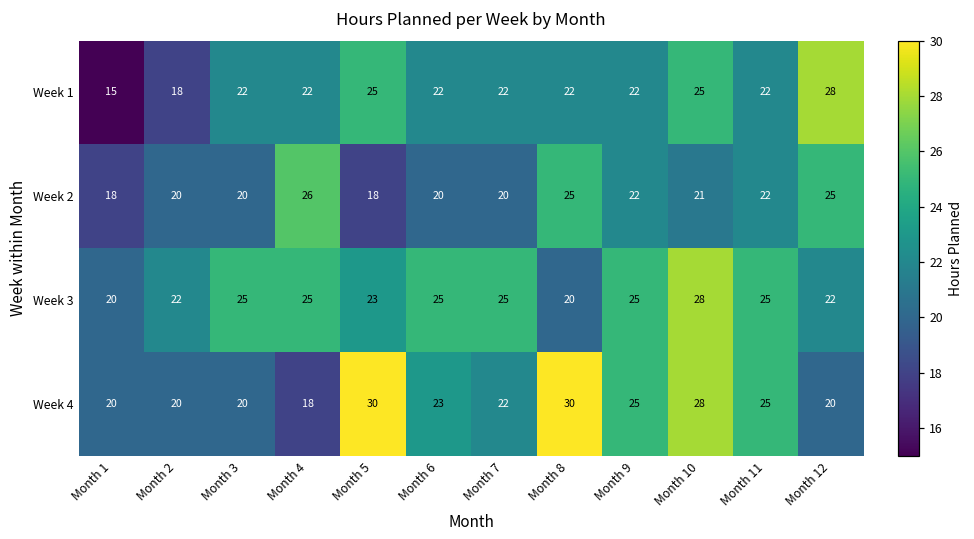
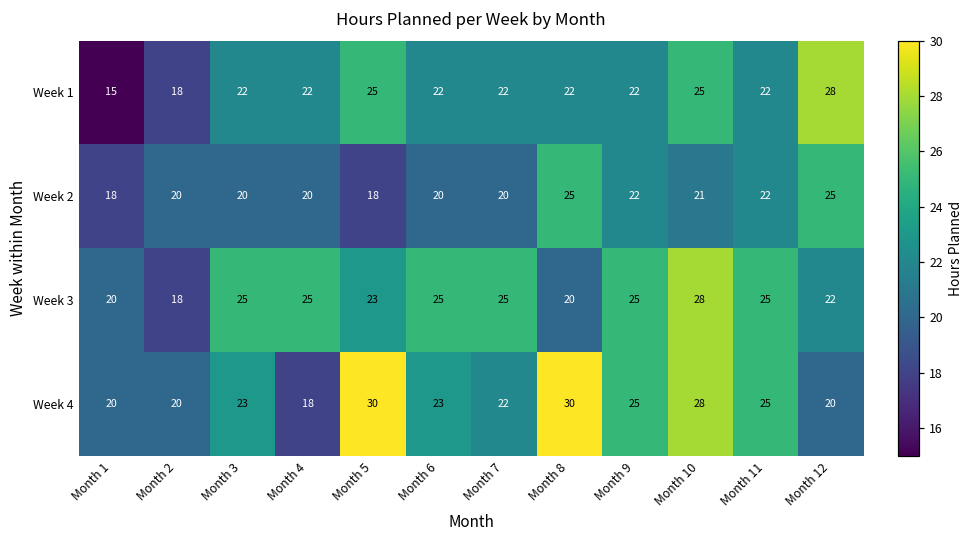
  {
    "Week 1": {
      "Month 1": 15,
      "Month 2": 18,
      "Month 3": 22,
      "Month 4": 22,
      "Month 5": 25,
      "Month 6": 22,
      "Month 7": 22,
      "Month 8": 22,
      "Month 9": 22,
      "Month 10": 25,
      "Month 11": 22,
      "Month 12": 28
    },
    "Week 2": {
      "Month 1": 18,
      "Month 2": 20,
      "Month 3": 20,
-     "Month 4": 26,
+     "Month 4": 20,
      "Month 5": 18,
      "Month 6": 20,
      "Month 7": 20,
      "Month 8": 25,
      "Month 9": 22,
      "Month 10": 21,
      "Month 11": 22,
      "Month 12": 25
    },
    "Week 3": {
      "Month 1": 20,
-     "Month 2": 22,
+     "Month 2": 18,
      "Month 3": 25,
      "Month 4": 25,
      "Month 5": 23,
      "Month 6": 25,
      "Month 7": 25,
      "Month 8": 20,
      "Month 9": 25,
      "Month 10": 28,
      "Month 11": 25,
      "Month 12": 22
    },
    "Week 4": {
      "Month 1": 20,
      "Month 2": 20,
-     "Month 3": 20,
+     "Month 3": 23,
      "Month 4": 18,
      "Month 5": 30,
      "Month 6": 23,
      "Month 7": 22,
      "Month 8": 30,
      "Month 9": 25,
      "Month 10": 28,
      "Month 11": 25,
      "Month 12": 20
    }
  }
